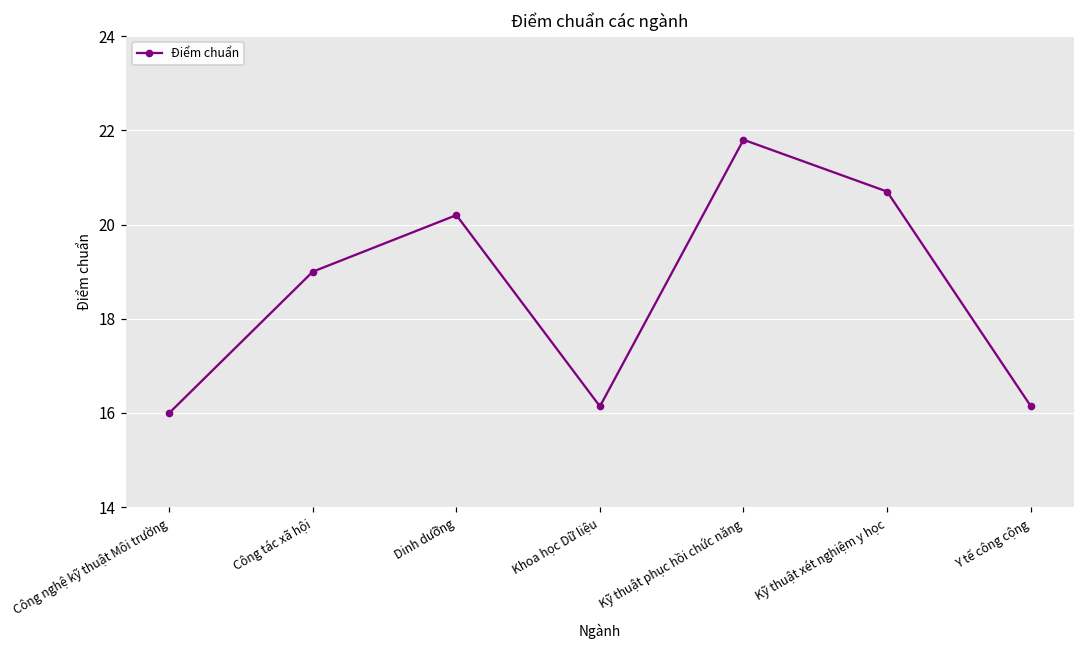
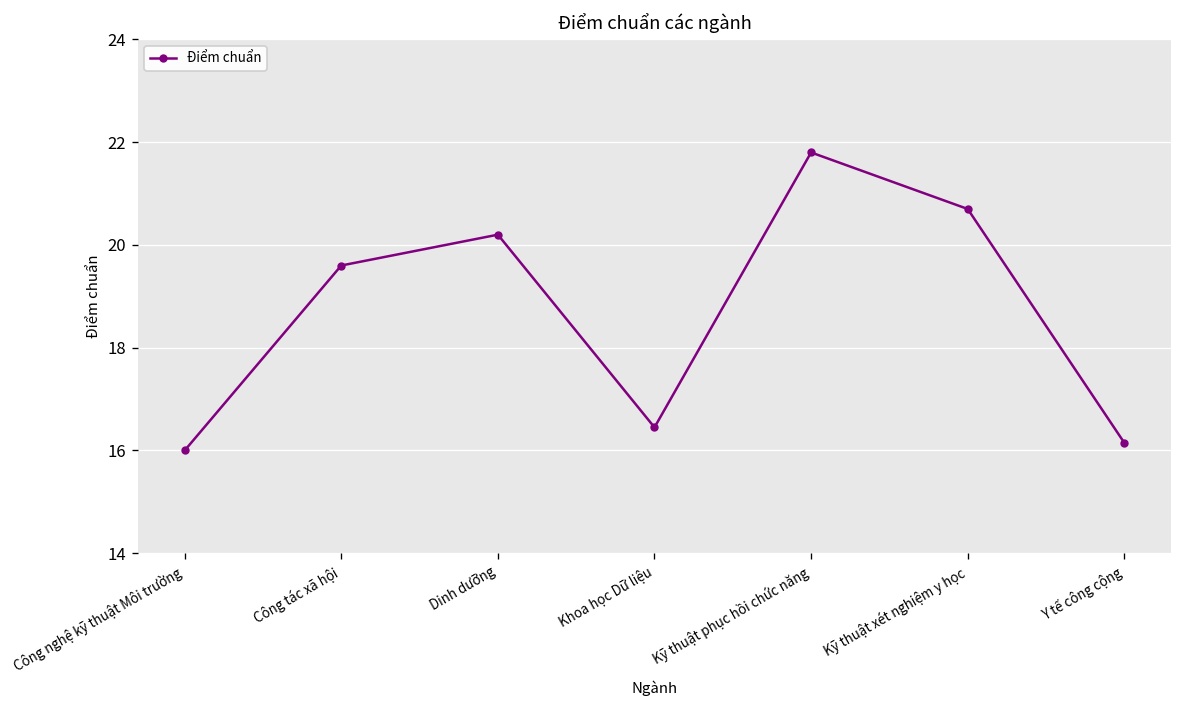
  {
    "Công nghệ kỹ thuật Môi trường": 16.0,
-   "Công tác xã hội": 19.0,
+   "Công tác xã hội": 19.6,
    "Dinh dưỡng": 20.2,
-   "Khoa học Dữ liệu": 16.1,
+   "Khoa học Dữ liệu": 16.5,
    "Kỹ thuật phục hồi chức năng": 21.8,
    "Kỹ thuật xét nghiệm y học": 20.7,
    "Y tế công cộng": 16.2
  }
